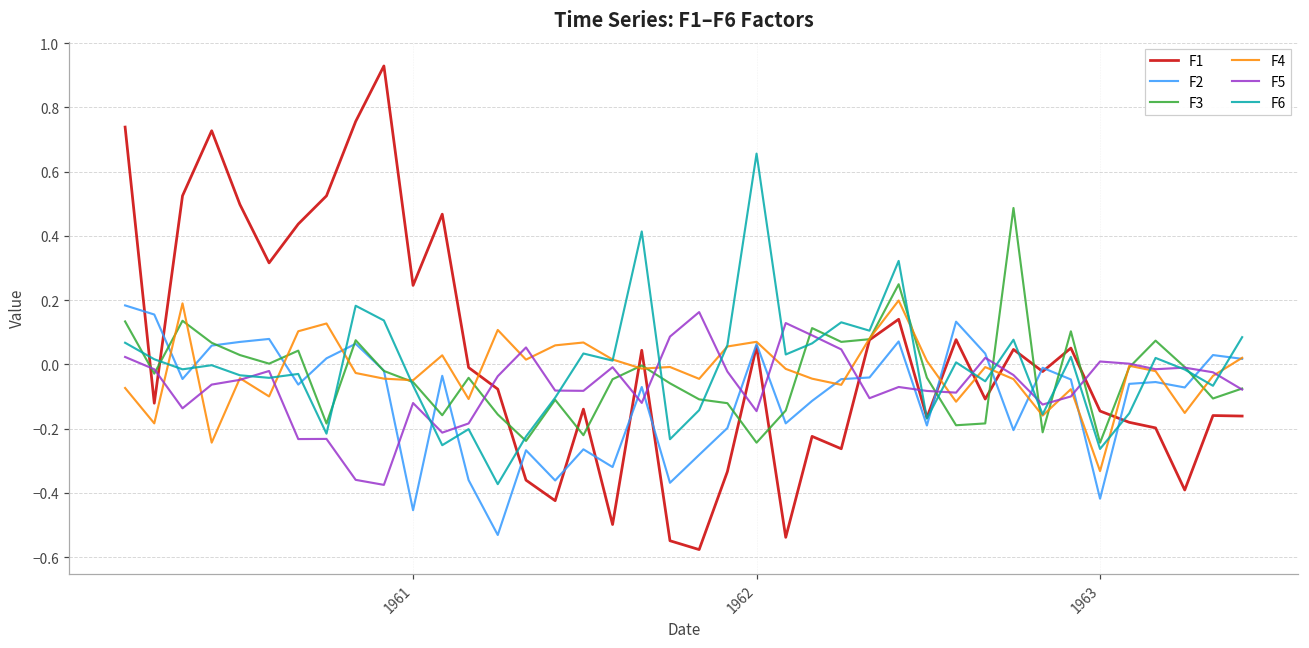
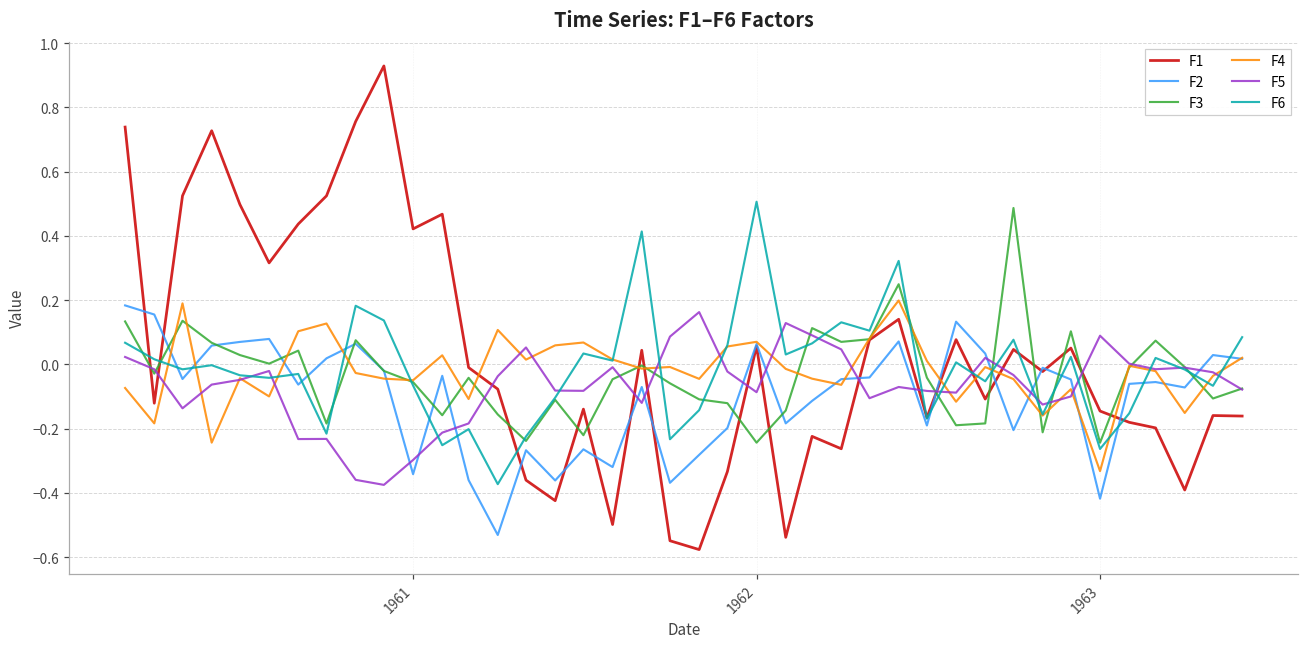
  {
    "F1": {
-     "1961": 0.25,
+     "1961": 0.42,
      "1963": -0.15
    },
    "F2": {
-     "1961": -0.45,
+     "1961": -0.34,
      "1963": -0.42
    },
    "F3": {
      "1962": -0.24,
      "1963": -0.24
    },
    "F4": {
      "1963": -0.33
    },
    "F5": {
-     "1961": -0.12,
-     "1962": -0.15,
-     "1963": 0.01
+     "1961": -0.30,
+     "1962": -0.09,
+     "1963": 0.09
    },
    "F6": {
      "1961": -0.07,
-     "1962": 0.66,
+     "1962": 0.51,
      "1963": -0.26
    }
  }
